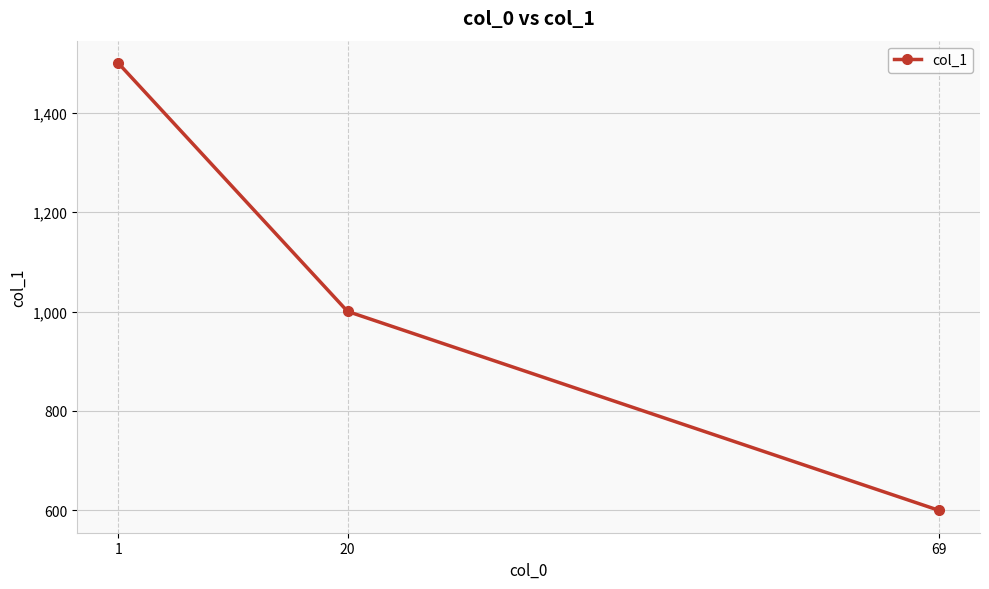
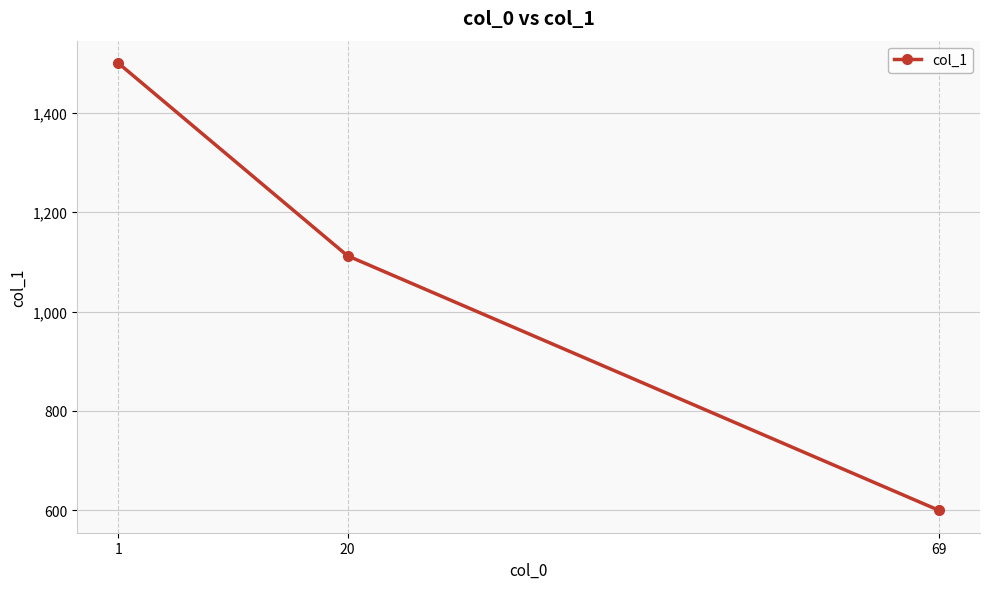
  {
    "1": "1,500",
-   "20": "1,000",
+   "20": "1,110",
    "69": "600"
  }
